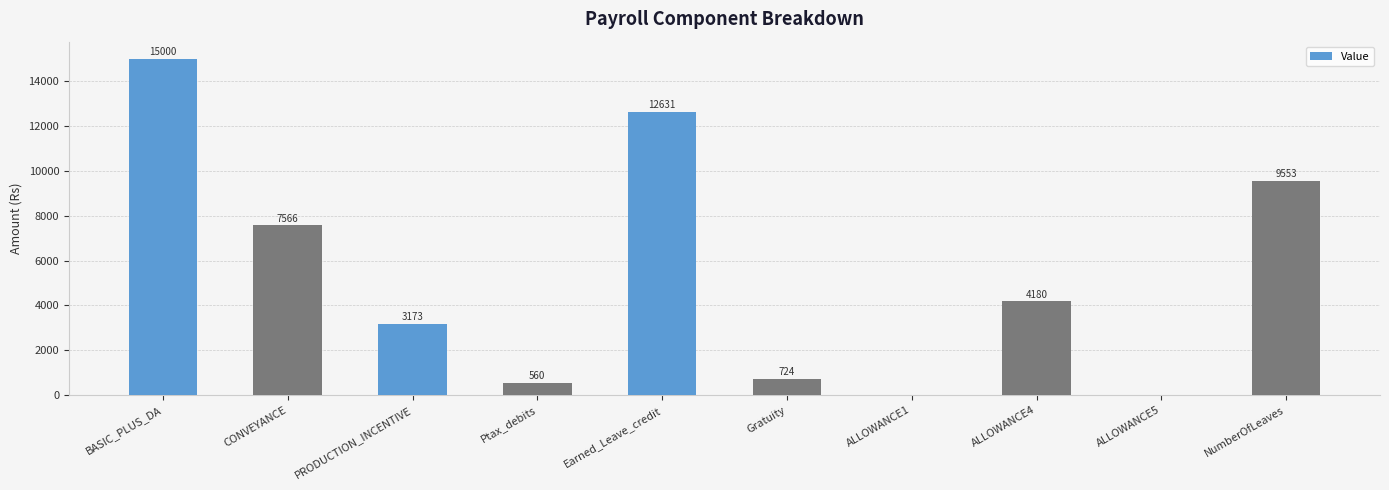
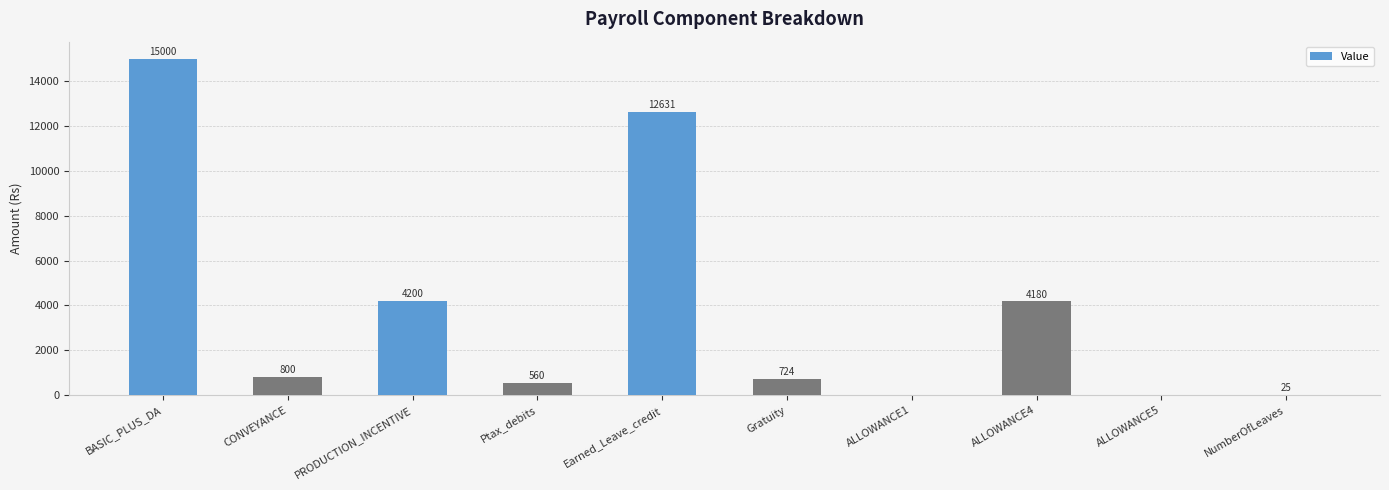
  {
    "BASIC_PLUS_DA": 15000,
-   "CONVEYANCE": 7566,
-   "PRODUCTION_INCENTIVE": 3173,
+   "CONVEYANCE": 800,
+   "PRODUCTION_INCENTIVE": 4200,
    "Ptax_debits": 560,
    "Earned_Leave_credit": 12631,
    "Gratuity": 724,
    "ALLOWANCE4": 4180,
-   "NumberOfLeaves": 9553
+   "NumberOfLeaves": 25
  }
